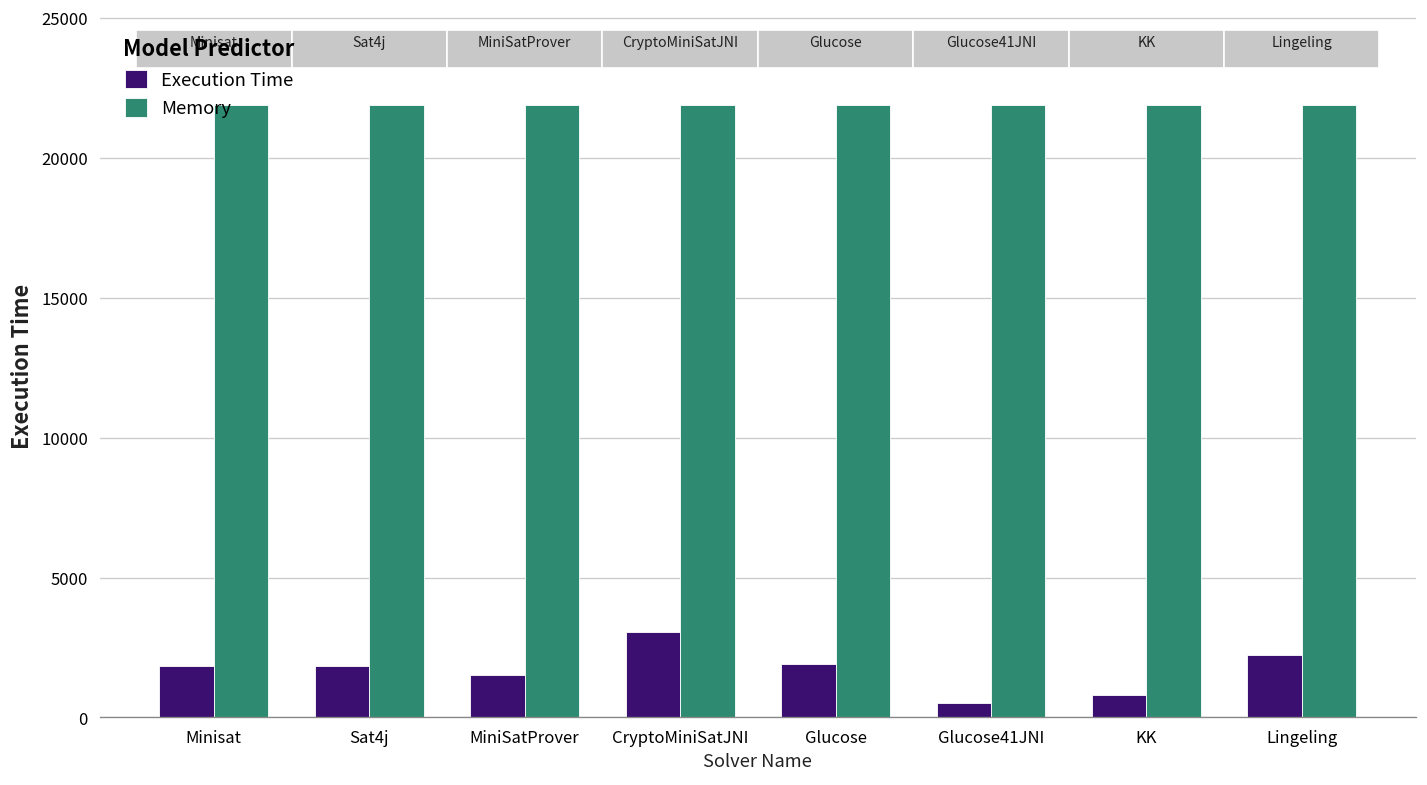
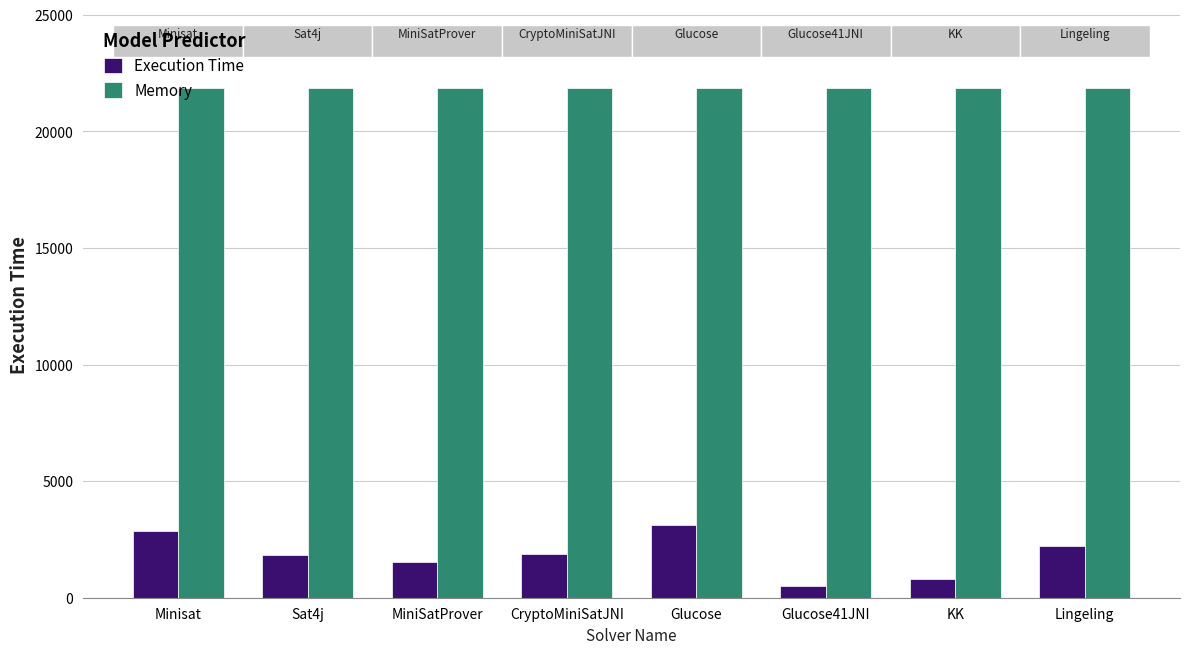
  {
    "Execution Time": {
-     "Minisat": 1800,
+     "Minisat": 2800,
      "Sat4j": 1900,
      "MiniSatProver": 1500,
-     "CryptoMiniSatJNI": 3100,
-     "Glucose": 1900,
+     "CryptoMiniSatJNI": 1900,
+     "Glucose": 3100,
      "Glucose41JNI": 500,
      "KK": 800,
      "Lingeling": 2200
    },
    "Memory": {
      "Minisat": 21900,
      "Sat4j": 21900,
      "MiniSatProver": 21900,
      "CryptoMiniSatJNI": 21900,
      "Glucose": 21900,
      "Glucose41JNI": 21900,
      "KK": 21900,
      "Lingeling": 21900
    }
  }
